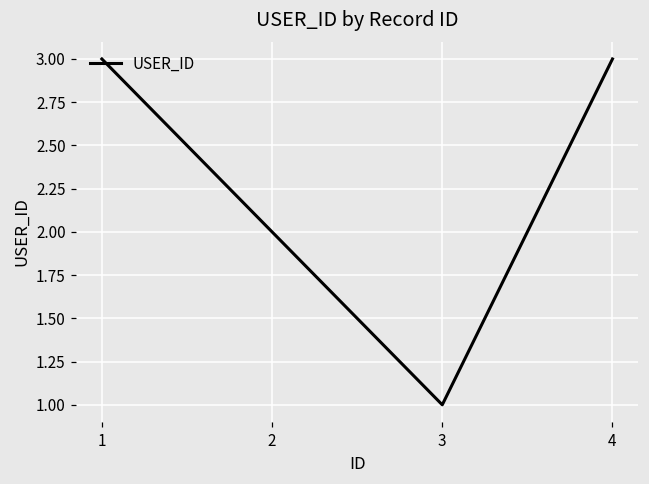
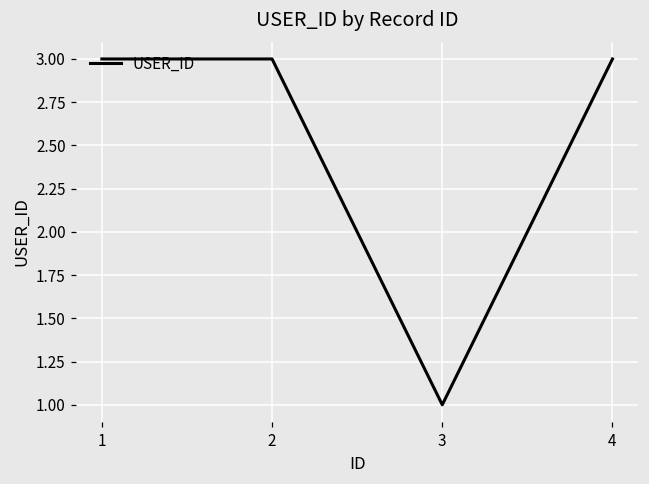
  {
    "1": 3,
-   "2": 2,
+   "2": 3,
    "3": 1,
    "4": 3
  }
